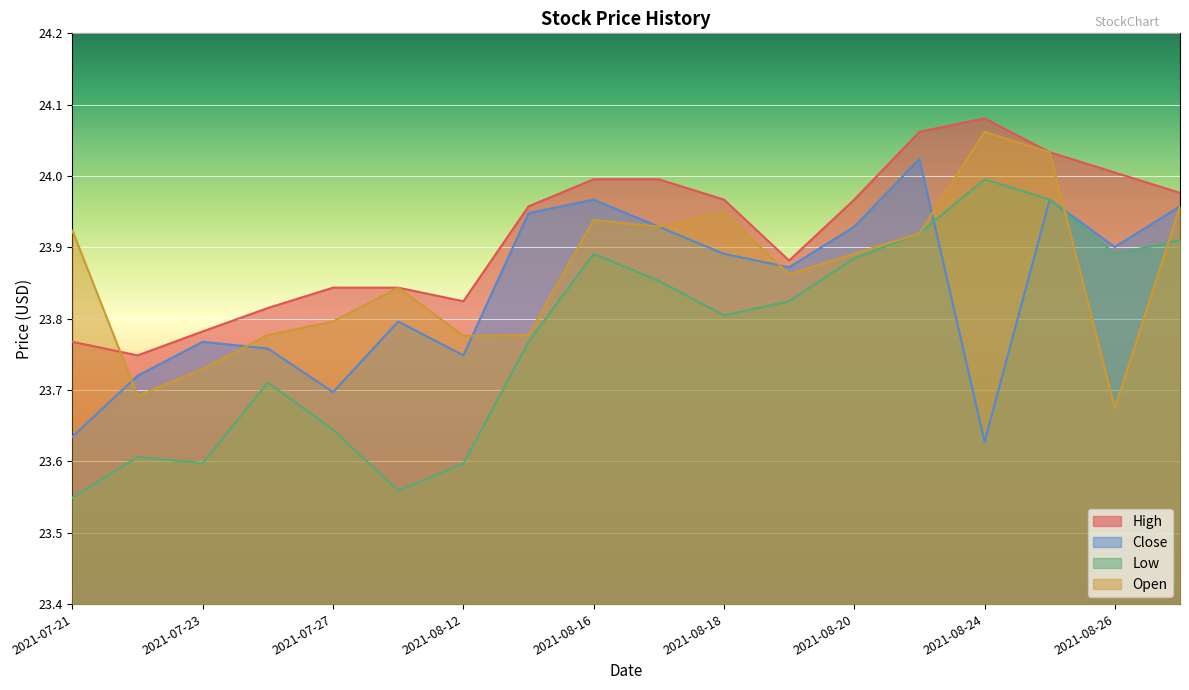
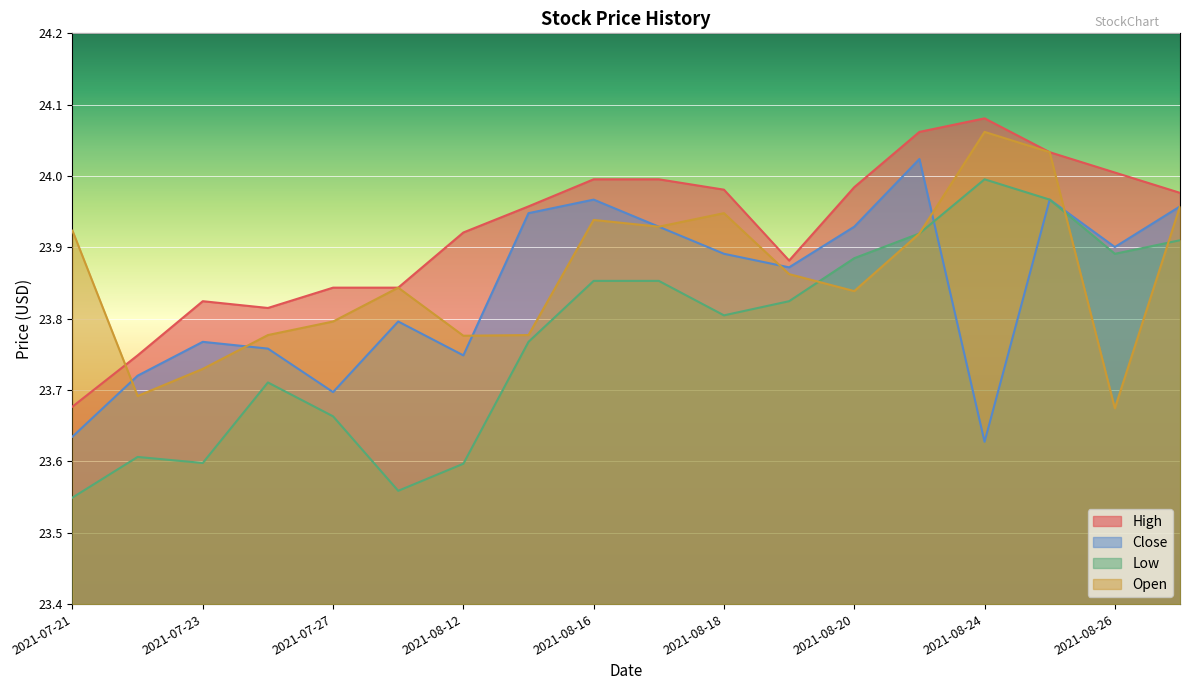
  {
    "High": {
-     "2021-07-21": 23.77,
-     "2021-07-23": 23.78,
+     "2021-07-21": 23.68,
+     "2021-07-23": 23.82,
      "2021-07-27": 23.84,
-     "2021-08-12": 23.82,
+     "2021-08-12": 23.92,
      "2021-08-16": 24.00,
-     "2021-08-18": 23.97,
-     "2021-08-20": 23.97,
+     "2021-08-18": 23.98,
+     "2021-08-20": 23.98,
      "2021-08-24": 24.08,
      "2021-08-26": 24.00
    },
    "Close": {
      "2021-07-21": 23.63,
      "2021-07-23": 23.77,
      "2021-07-27": 23.70,
      "2021-08-12": 23.75,
      "2021-08-16": 23.97,
      "2021-08-18": 23.89,
      "2021-08-20": 23.93,
      "2021-08-24": 23.63,
      "2021-08-26": 23.90
    },
    "Low": {
      "2021-07-21": 23.55,
      "2021-07-23": 23.60,
-     "2021-07-27": 23.64,
+     "2021-07-27": 23.66,
      "2021-08-12": 23.60,
-     "2021-08-16": 23.89,
+     "2021-08-16": 23.85,
      "2021-08-18": 23.80,
      "2021-08-20": 23.88,
      "2021-08-24": 24.00,
      "2021-08-26": 23.89
    },
    "Open": {
      "2021-07-21": 23.92,
      "2021-07-23": 23.73,
      "2021-07-27": 23.80,
      "2021-08-12": 23.78,
      "2021-08-16": 23.94,
      "2021-08-18": 23.95,
-     "2021-08-20": 23.89,
+     "2021-08-20": 23.84,
      "2021-08-24": 24.06,
      "2021-08-26": 23.67
    }
  }
